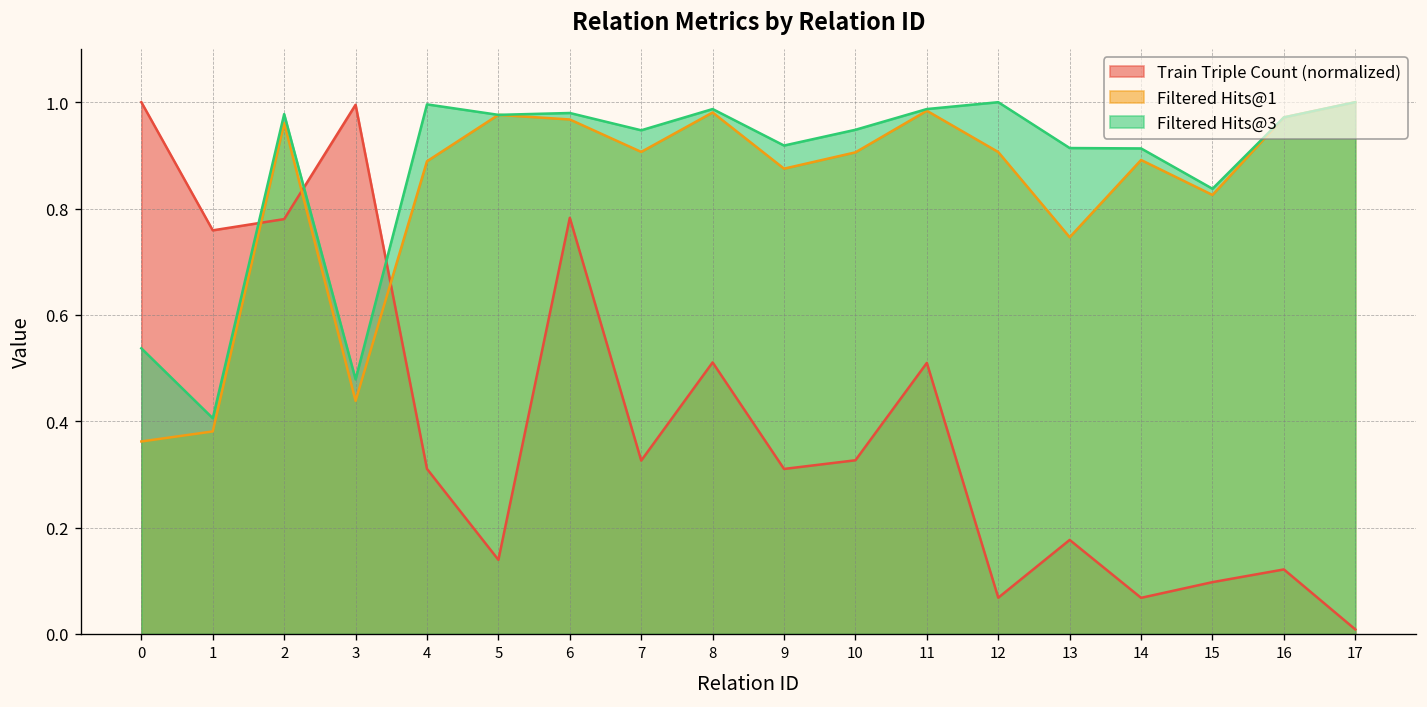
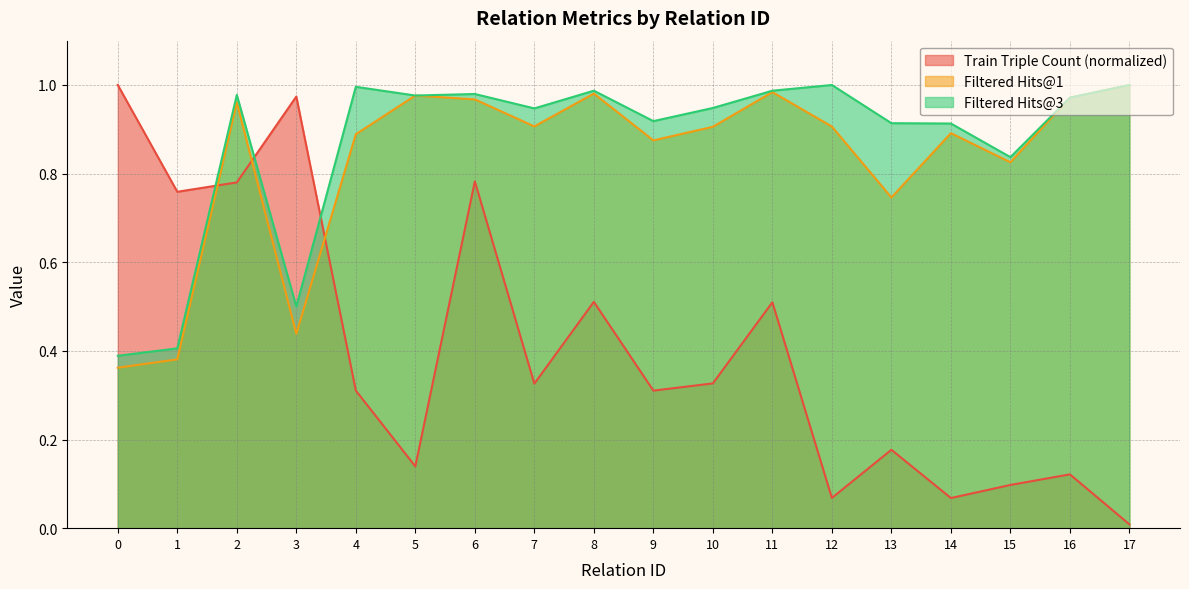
  {
    "Train Triple Count (normalized)": {
      "0": 1.00,
      "1": 0.76,
      "2": 0.78,
-     "3": 1.00,
+     "3": 0.97,
      "4": 0.31,
      "5": 0.14,
      "6": 0.78,
      "7": 0.33,
      "8": 0.51,
      "9": 0.31,
      "10": 0.33,
      "11": 0.51,
      "12": 0.07,
      "13": 0.18,
      "14": 0.07,
      "15": 0.10,
      "16": 0.12,
      "17": 0.01
    },
    "Filtered Hits@1": {
      "0": 0.36,
      "1": 0.38,
      "2": 0.96,
      "3": 0.44,
      "4": 0.89,
      "6": 0.97,
      "7": 0.91,
      "8": 0.98,
      "9": 0.88,
      "10": 0.91,
      "12": 0.91,
      "13": 0.75,
      "14": 0.89,
      "15": 0.83
    },
    "Filtered Hits@3": {
-     "0": 0.54,
+     "0": 0.39,
      "1": 0.41,
      "2": 0.98,
-     "3": 0.48,
+     "3": 0.50,
      "4": 1.00,
      "6": 0.98,
      "7": 0.95,
      "8": 0.99,
      "9": 0.92,
      "10": 0.95,
      "12": 1.00,
      "13": 0.91,
      "14": 0.91,
      "15": 0.84
    }
  }
